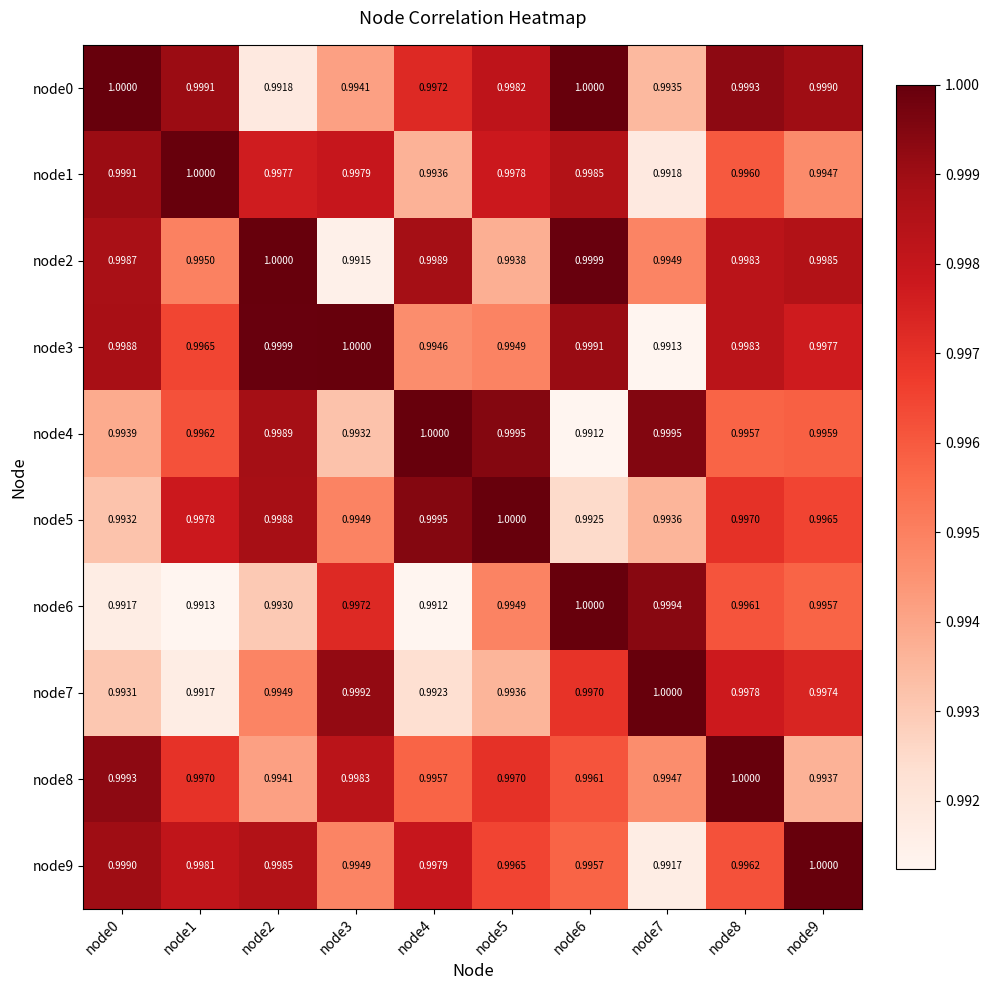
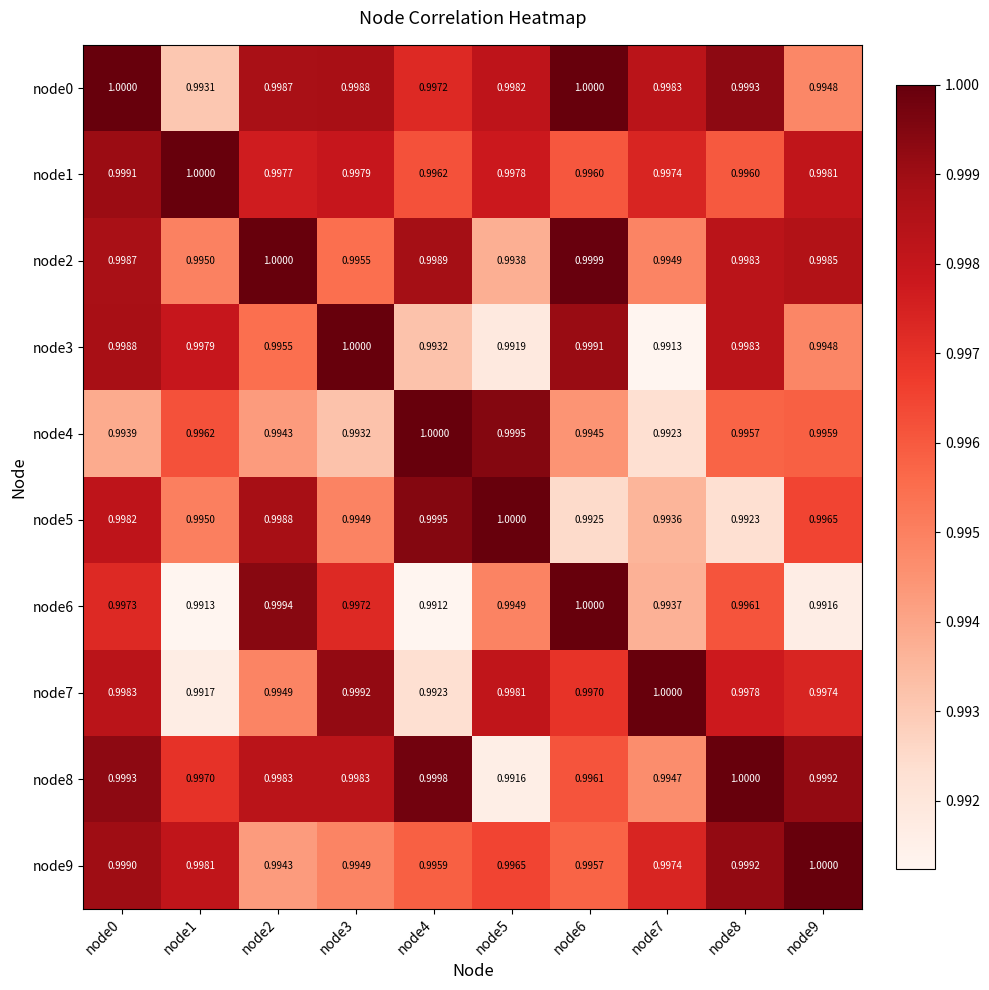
  {
    "node0": {
      "node0": 1.0000,
-     "node1": 0.9991,
-     "node2": 0.9918,
-     "node3": 0.9941,
+     "node1": 0.9931,
+     "node2": 0.9987,
+     "node3": 0.9988,
      "node4": 0.9972,
      "node5": 0.9982,
      "node6": 1.0000,
-     "node7": 0.9935,
+     "node7": 0.9983,
      "node8": 0.9993,
-     "node9": 0.9990
+     "node9": 0.9948
    },
    "node1": {
      "node0": 0.9991,
      "node1": 1.0000,
      "node2": 0.9977,
      "node3": 0.9979,
-     "node4": 0.9936,
+     "node4": 0.9962,
      "node5": 0.9978,
-     "node6": 0.9985,
-     "node7": 0.9918,
+     "node6": 0.9960,
+     "node7": 0.9974,
      "node8": 0.9960,
-     "node9": 0.9947
+     "node9": 0.9981
    },
    "node2": {
      "node0": 0.9987,
      "node1": 0.9950,
      "node2": 1.0000,
-     "node3": 0.9915,
+     "node3": 0.9955,
      "node4": 0.9989,
      "node5": 0.9938,
      "node6": 0.9999,
      "node7": 0.9949,
      "node8": 0.9983,
      "node9": 0.9985
    },
    "node3": {
      "node0": 0.9988,
-     "node1": 0.9965,
-     "node2": 0.9999,
+     "node1": 0.9979,
+     "node2": 0.9955,
      "node3": 1.0000,
-     "node4": 0.9946,
-     "node5": 0.9949,
+     "node4": 0.9932,
+     "node5": 0.9919,
      "node6": 0.9991,
      "node7": 0.9913,
      "node8": 0.9983,
-     "node9": 0.9977
+     "node9": 0.9948
    },
    "node4": {
      "node0": 0.9939,
      "node1": 0.9962,
-     "node2": 0.9989,
+     "node2": 0.9943,
      "node3": 0.9932,
      "node4": 1.0000,
      "node5": 0.9995,
-     "node6": 0.9912,
-     "node7": 0.9995,
+     "node6": 0.9945,
+     "node7": 0.9923,
      "node8": 0.9957,
      "node9": 0.9959
    },
    "node5": {
-     "node0": 0.9932,
-     "node1": 0.9978,
+     "node0": 0.9982,
+     "node1": 0.9950,
      "node2": 0.9988,
      "node3": 0.9949,
      "node4": 0.9995,
      "node5": 1.0000,
      "node6": 0.9925,
      "node7": 0.9936,
-     "node8": 0.9970,
+     "node8": 0.9923,
      "node9": 0.9965
    },
    "node6": {
-     "node0": 0.9917,
+     "node0": 0.9973,
      "node1": 0.9913,
-     "node2": 0.9930,
+     "node2": 0.9994,
      "node3": 0.9972,
      "node4": 0.9912,
      "node5": 0.9949,
      "node6": 1.0000,
-     "node7": 0.9994,
+     "node7": 0.9937,
      "node8": 0.9961,
-     "node9": 0.9957
+     "node9": 0.9916
    },
    "node7": {
-     "node0": 0.9931,
+     "node0": 0.9983,
      "node1": 0.9917,
      "node2": 0.9949,
      "node3": 0.9992,
      "node4": 0.9923,
-     "node5": 0.9936,
+     "node5": 0.9981,
      "node6": 0.9970,
      "node7": 1.0000,
      "node8": 0.9978,
      "node9": 0.9974
    },
    "node8": {
      "node0": 0.9993,
      "node1": 0.9970,
-     "node2": 0.9941,
+     "node2": 0.9983,
      "node3": 0.9983,
-     "node4": 0.9957,
-     "node5": 0.9970,
+     "node4": 0.9998,
+     "node5": 0.9916,
      "node6": 0.9961,
      "node7": 0.9947,
      "node8": 1.0000,
-     "node9": 0.9937
+     "node9": 0.9992
    },
    "node9": {
      "node0": 0.9990,
      "node1": 0.9981,
-     "node2": 0.9985,
+     "node2": 0.9943,
      "node3": 0.9949,
-     "node4": 0.9979,
+     "node4": 0.9959,
      "node5": 0.9965,
      "node6": 0.9957,
-     "node7": 0.9917,
-     "node8": 0.9962,
+     "node7": 0.9974,
+     "node8": 0.9992,
      "node9": 1.0000
    }
  }
